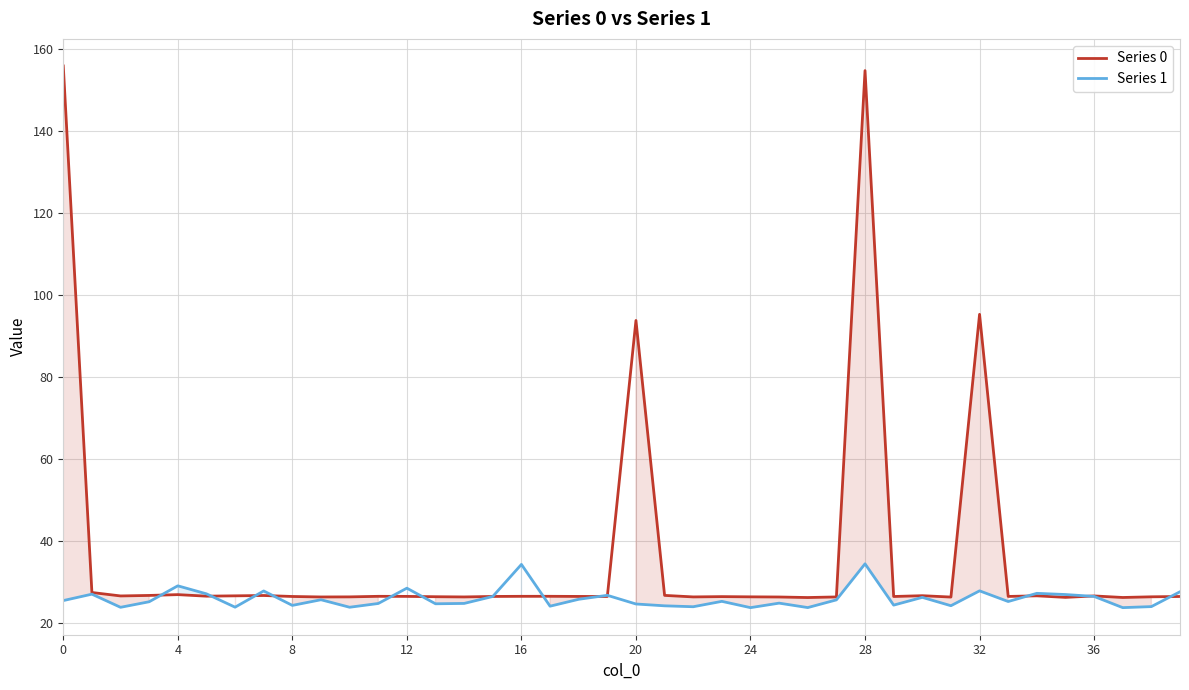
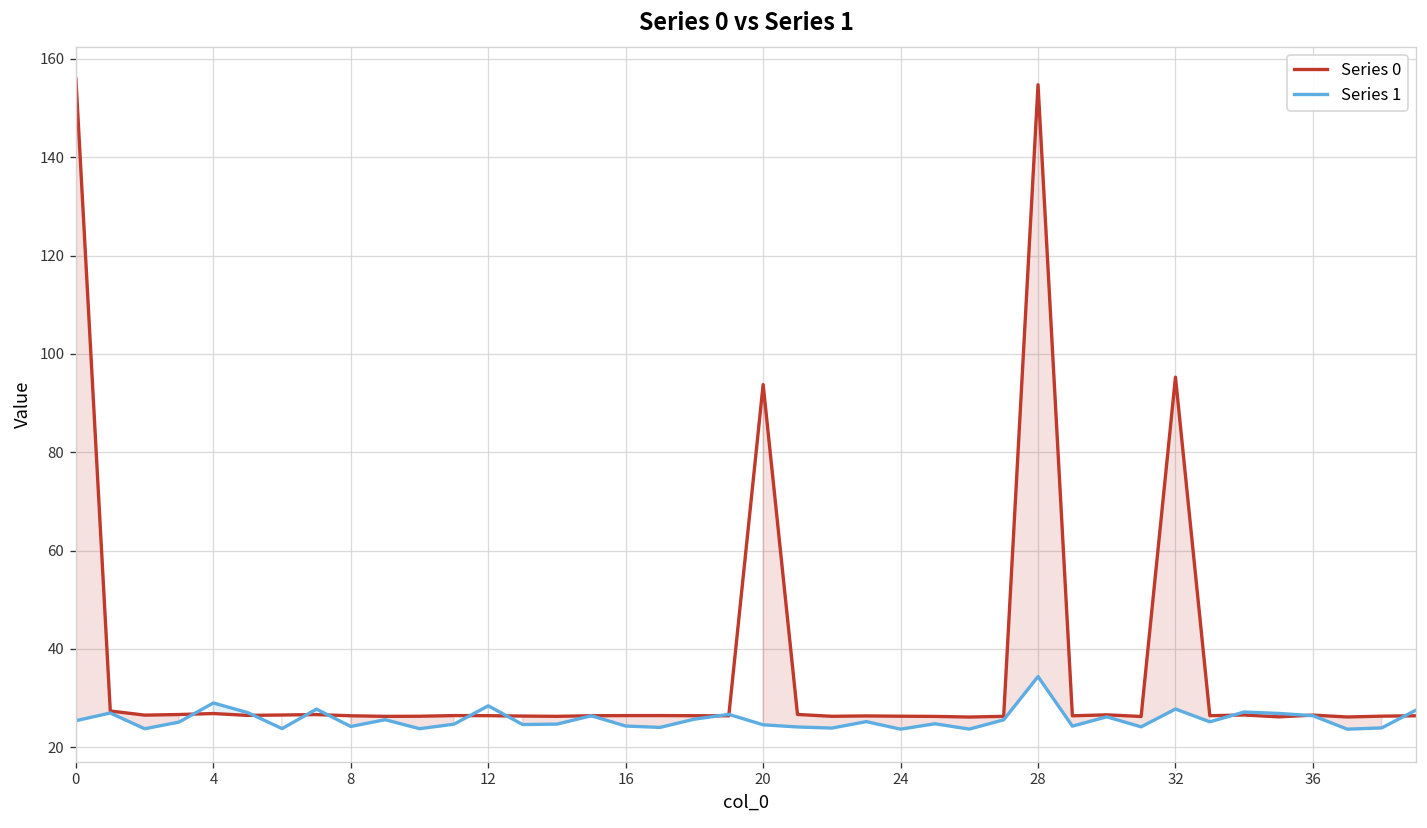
  {
    "Series 0": {
      "0": 156,
      "4": 27,
      "8": 26,
      "12": 26,
      "16": 26,
      "20": 94,
      "24": 26,
      "28": 155,
      "32": 95
    },
    "Series 1": {
      "0": 25,
      "4": 29,
      "8": 24,
      "12": 28,
-     "16": 34,
+     "16": 24,
      "20": 25,
      "24": 24,
      "28": 34,
      "32": 28
    }
  }
